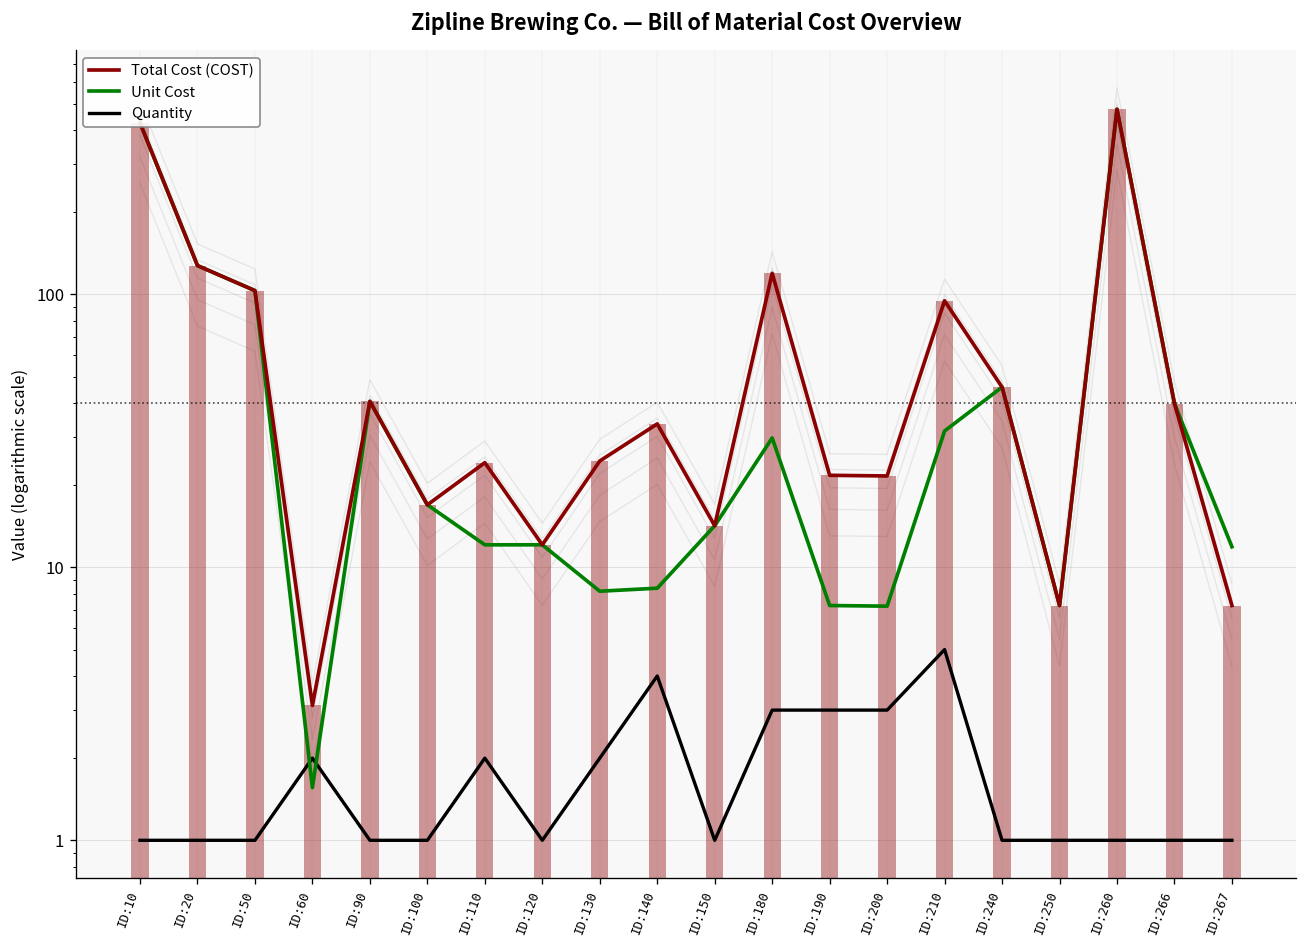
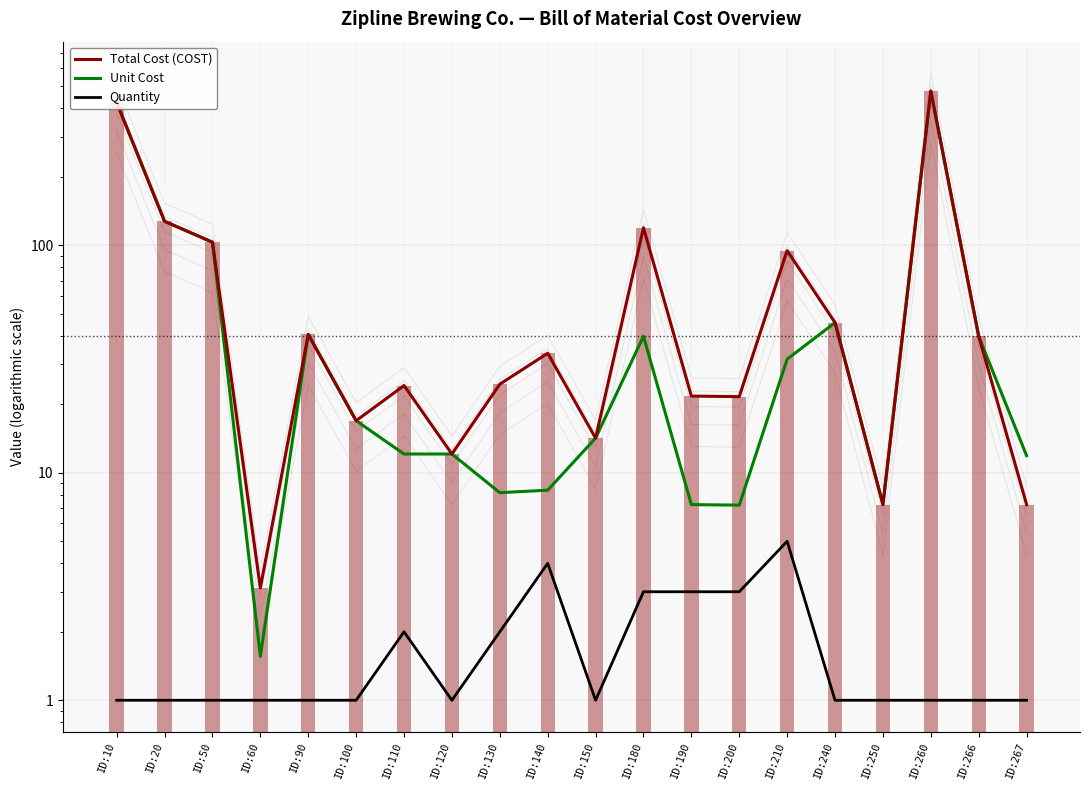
  {
    "Total Cost (COST)": {
      "ID:20": 130,
      "ID:50": 100,
      "ID:60": 3.1,
      "ID:90": 41,
      "ID:100": 17,
      "ID:110": 24,
      "ID:120": 12,
      "ID:130": 25,
      "ID:140": 34,
      "ID:150": 14,
      "ID:180": 120,
      "ID:190": 22,
      "ID:200": 22,
      "ID:210": 95,
      "ID:240": 46,
      "ID:250": 7.3,
      "ID:260": 480,
      "ID:266": 40,
      "ID:267": 7.3
    },
    "Unit Cost": {
      "ID:60": 1.6,
      "ID:110": 12,
      "ID:130": 8,
      "ID:140": 8.4,
-     "ID:180": 30,
+     "ID:180": 40,
      "ID:190": 7.3,
      "ID:200": 7.2,
      "ID:210": 32,
      "ID:267": 12
    },
    "Quantity": {
      "ID:10": 1,
      "ID:20": 1,
      "ID:50": 1,
-     "ID:60": 2,
+     "ID:60": 1,
      "ID:90": 1,
      "ID:100": 1,
      "ID:110": 2,
      "ID:120": 1,
      "ID:130": 2,
      "ID:140": 4,
      "ID:150": 1,
      "ID:180": 3,
      "ID:190": 3,
      "ID:200": 3,
      "ID:210": 5,
      "ID:240": 1,
      "ID:250": 1,
      "ID:260": 1,
      "ID:266": 1,
      "ID:267": 1
    }
  }
